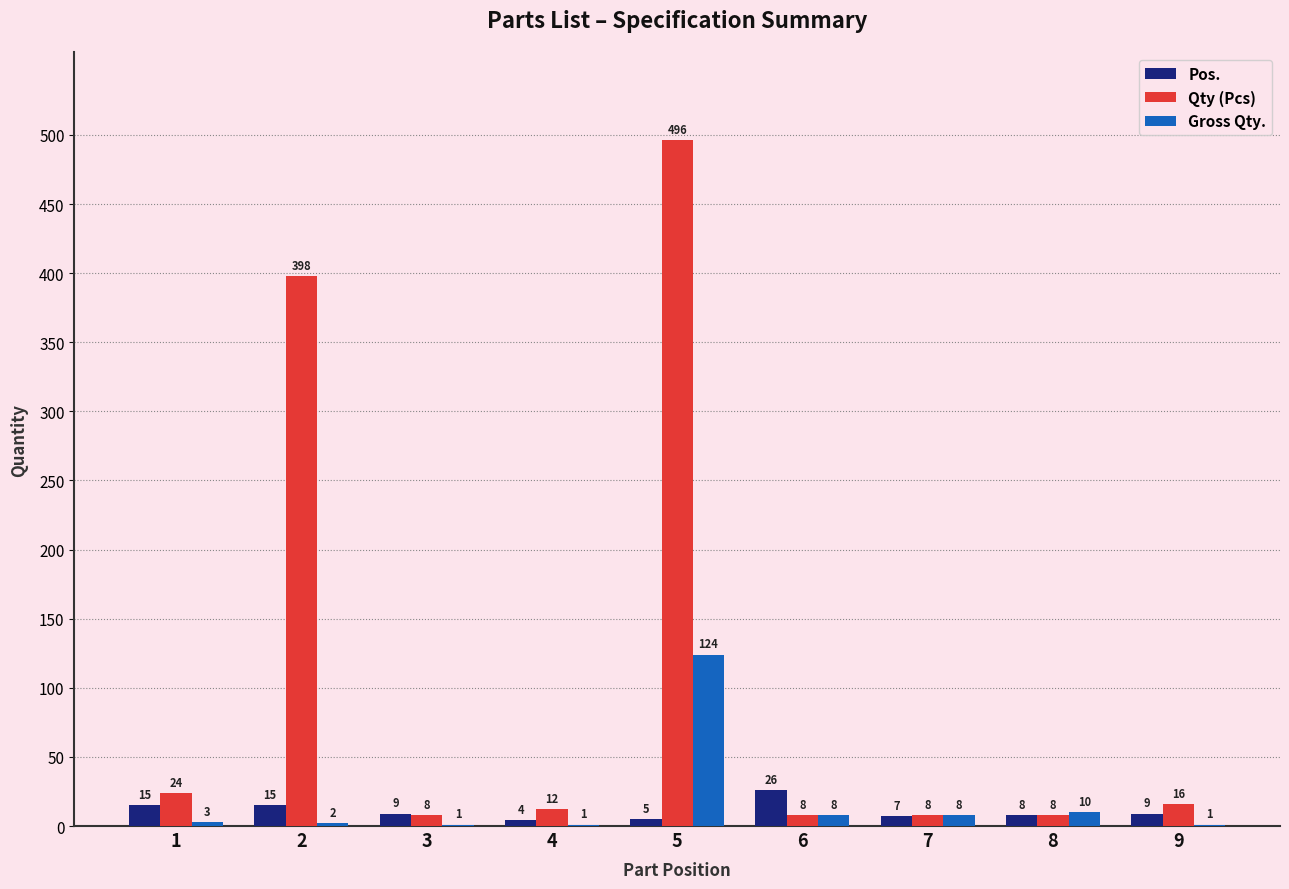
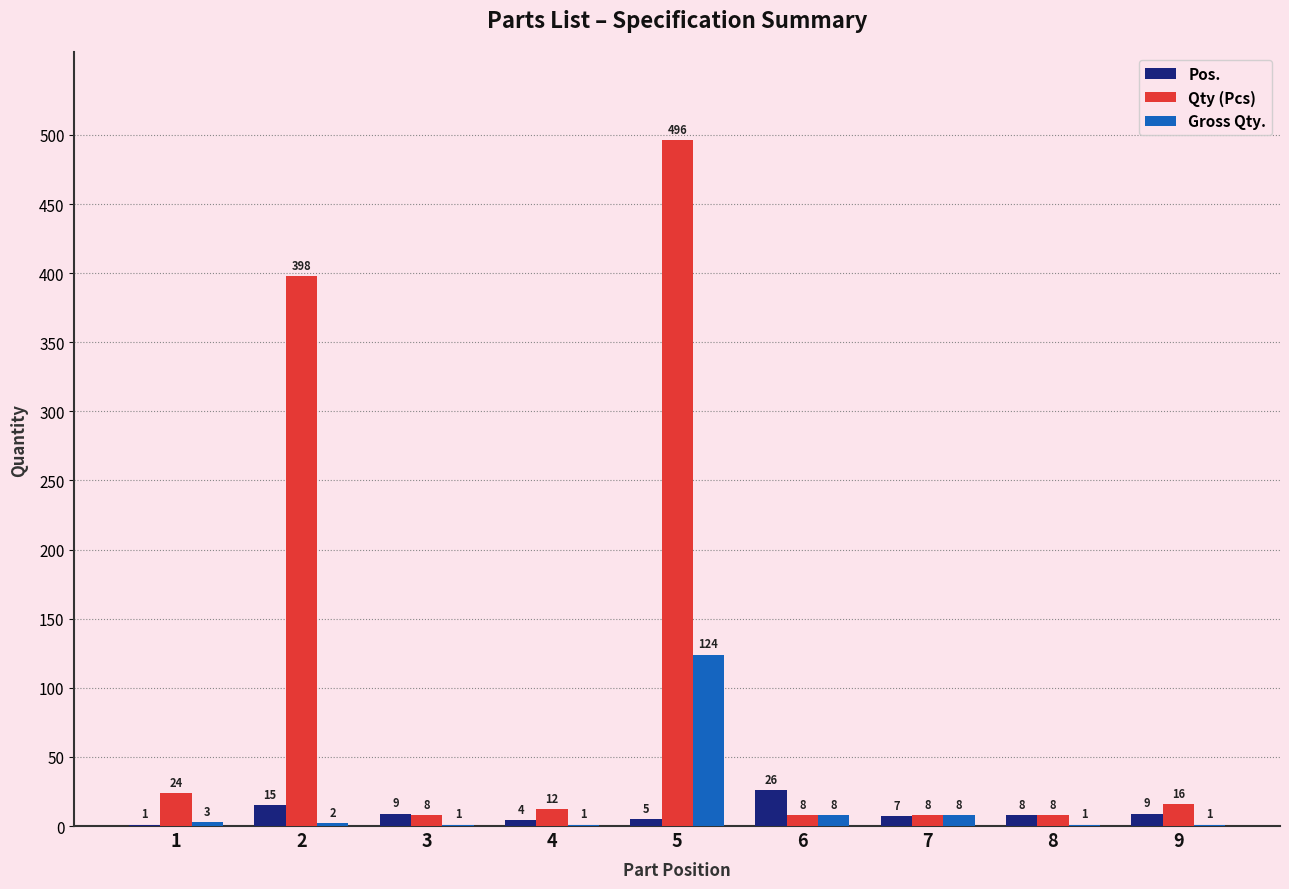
  {
    "Pos.": {
-     "1": 15,
+     "1": 1,
      "2": 15,
      "3": 9,
      "4": 4,
      "5": 5,
      "6": 26,
      "7": 7,
      "8": 8,
      "9": 9
    },
    "Qty (Pcs)": {
      "1": 24,
      "2": 398,
      "3": 8,
      "4": 12,
      "5": 496,
      "6": 8,
      "7": 8,
      "8": 8,
      "9": 16
    },
    "Gross Qty.": {
      "1": 3,
      "2": 2,
      "3": 1,
      "4": 1,
      "5": 124,
      "6": 8,
      "7": 8,
-     "8": 10,
+     "8": 1,
      "9": 1
    }
  }
